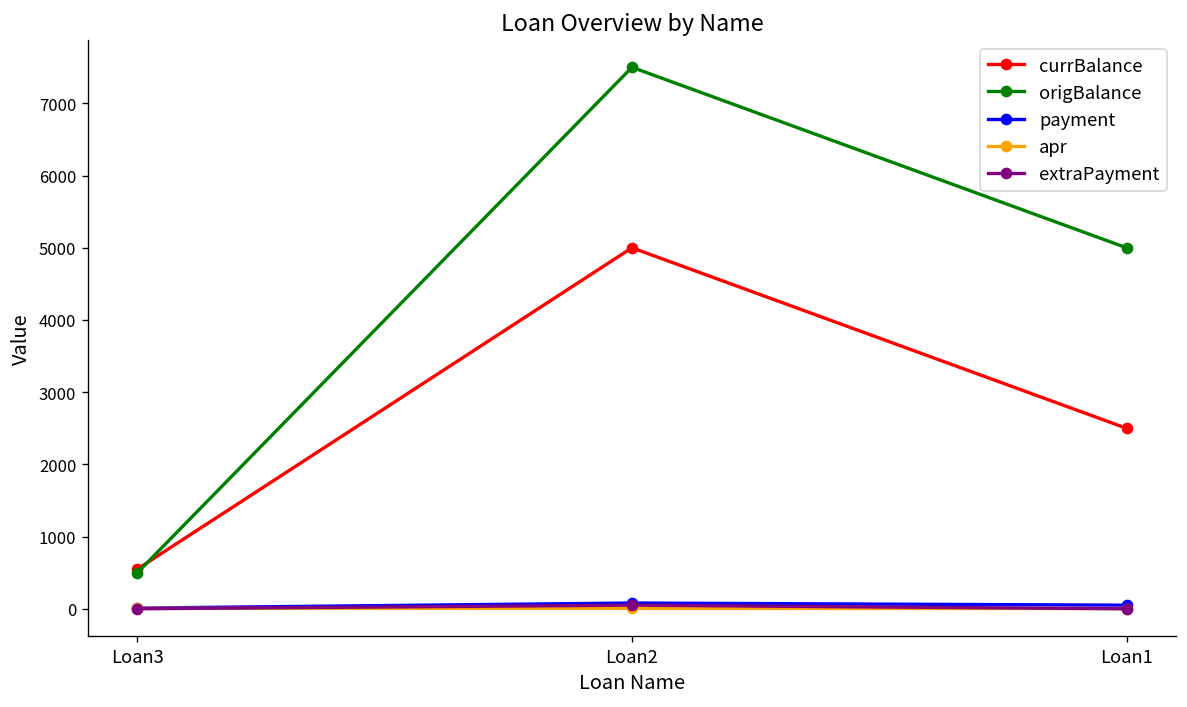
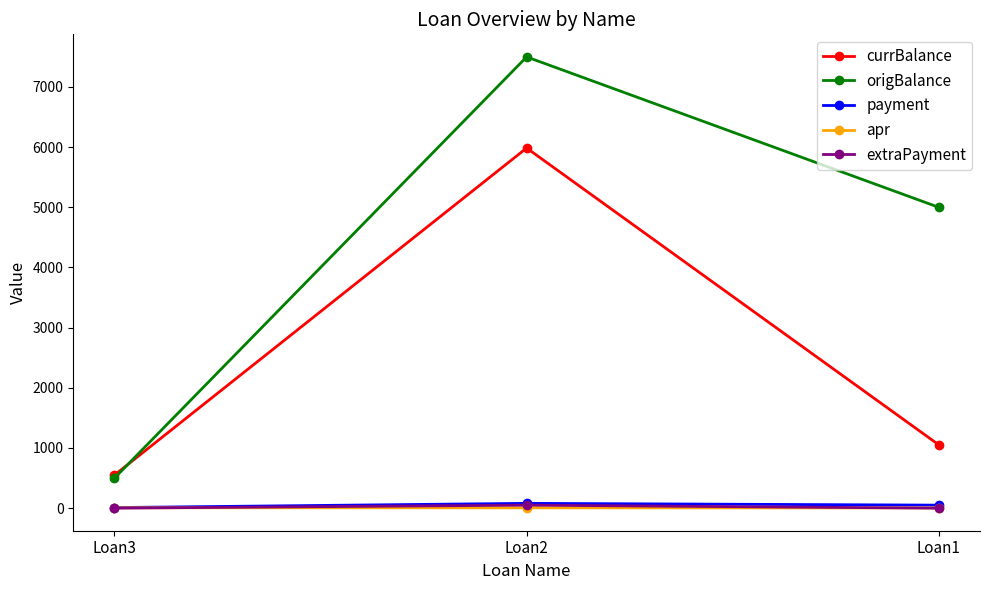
  {
    "currBalance": {
      "Loan3": 600,
-     "Loan2": 5000,
-     "Loan1": 2500
+     "Loan2": 6000,
+     "Loan1": 1100
    },
    "origBalance": {
      "Loan3": 500,
      "Loan2": 7500,
      "Loan1": 5000
    },
    "payment": {
      "Loan1": 100
    },
    "apr": {
      "Loan2": 0
    }
  }
